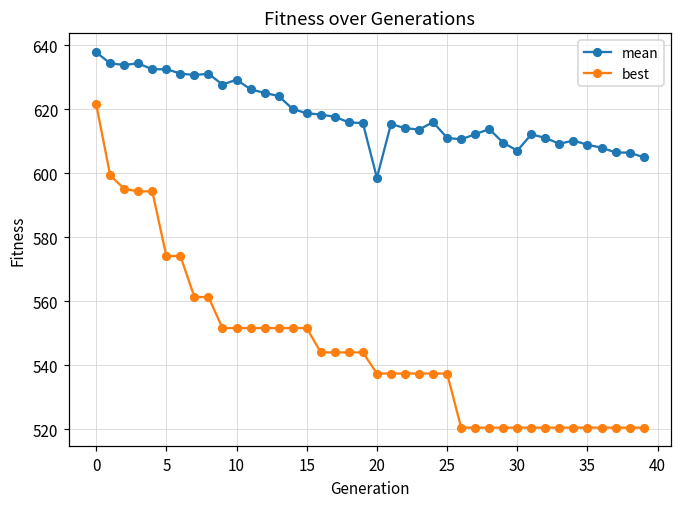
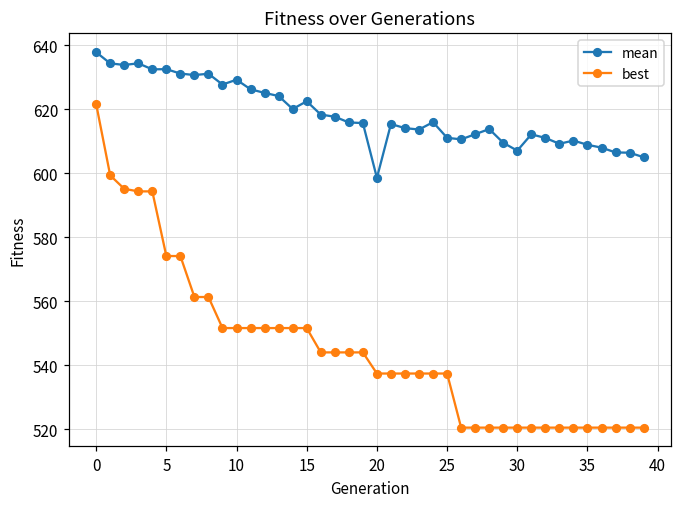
  {
    "mean": {
      "0": 638,
      "5": 632,
      "10": 629,
-     "15": 619,
+     "15": 622,
      "20": 599,
      "25": 611,
      "30": 607,
      "35": 609
    },
    "best": {
      "0": 622,
      "5": 574,
      "10": 552,
      "15": 552,
      "20": 537,
      "25": 537,
      "30": 521,
      "35": 521
    }
  }
